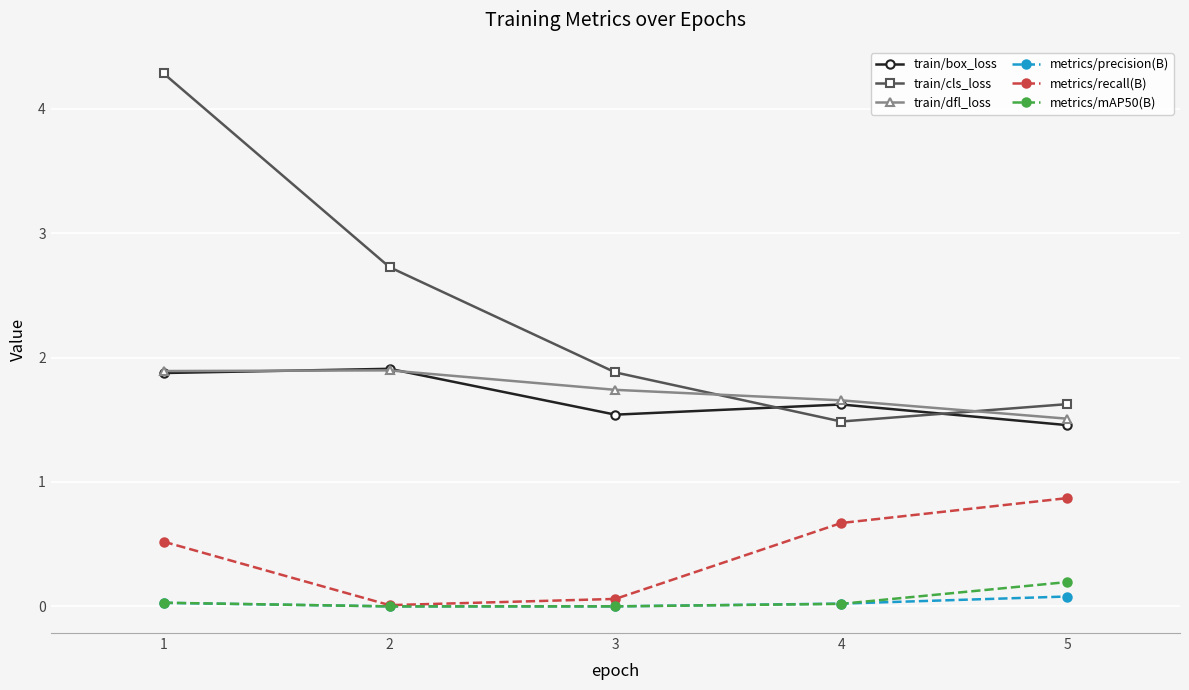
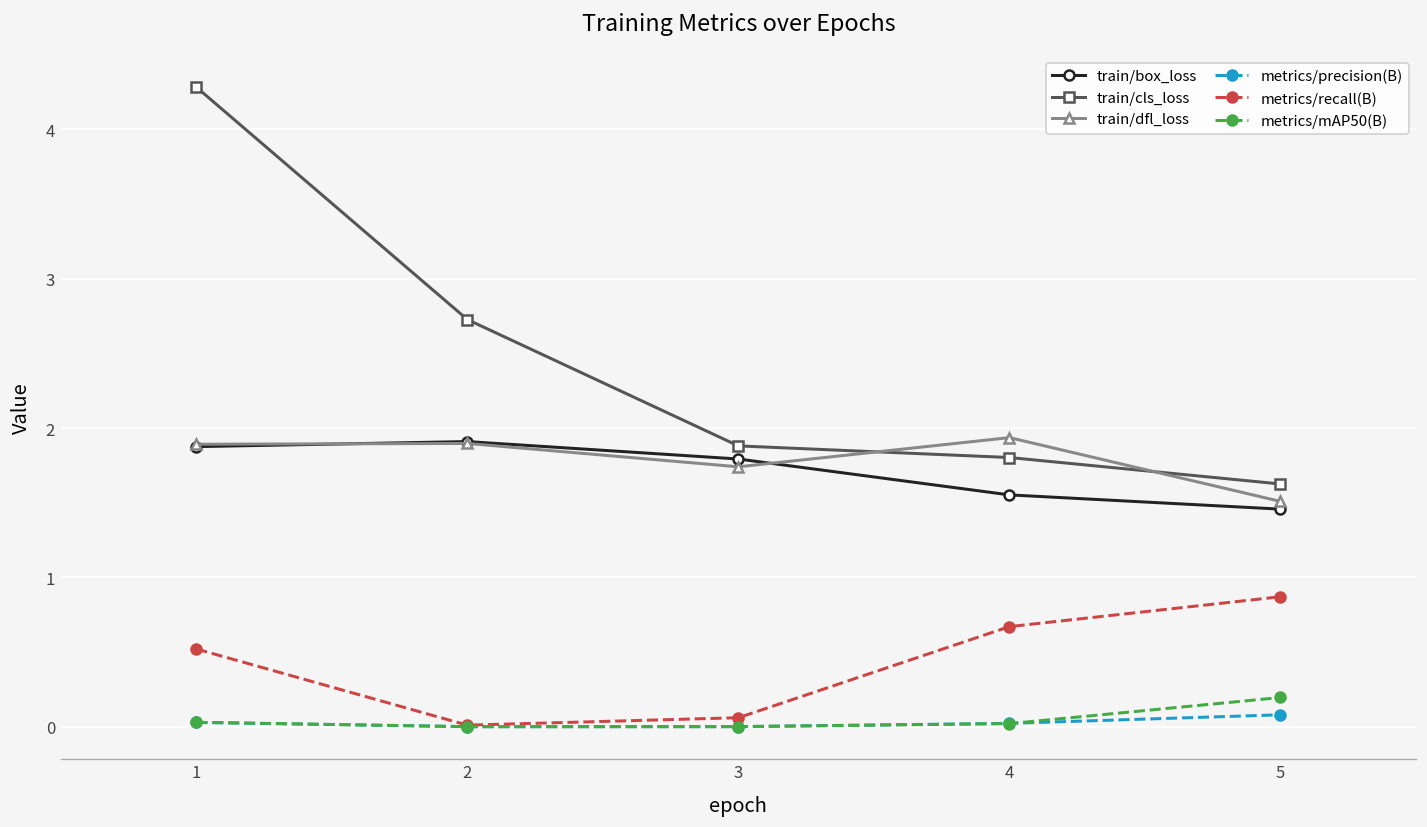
  {
    "train/box_loss": {
-     "3": 1.54,
-     "4": 1.62,
+     "3": 1.79,
+     "4": 1.55,
      "5": 1.46
    },
    "train/cls_loss": {
      "1": 4.28,
      "2": 2.73,
      "3": 1.88,
-     "4": 1.49,
+     "4": 1.80,
      "5": 1.63
    },
    "train/dfl_loss": {
      "3": 1.74,
-     "4": 1.66,
+     "4": 1.94,
      "5": 1.51
    },
    "metrics/precision(B)": {
      "5": 0.08
    },
    "metrics/recall(B)": {
      "1": 0.52,
      "3": 0.06,
      "4": 0.67,
      "5": 0.87
    },
    "metrics/mAP50(B)": {
      "5": 0.20
    }
  }
